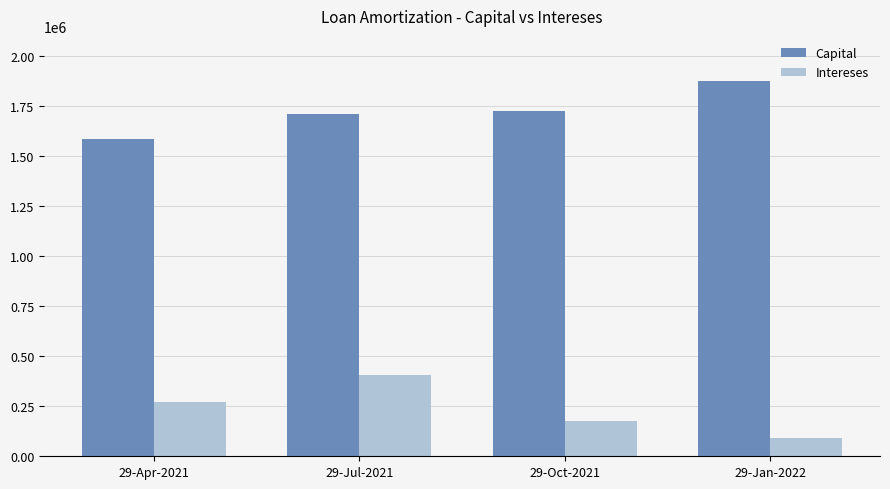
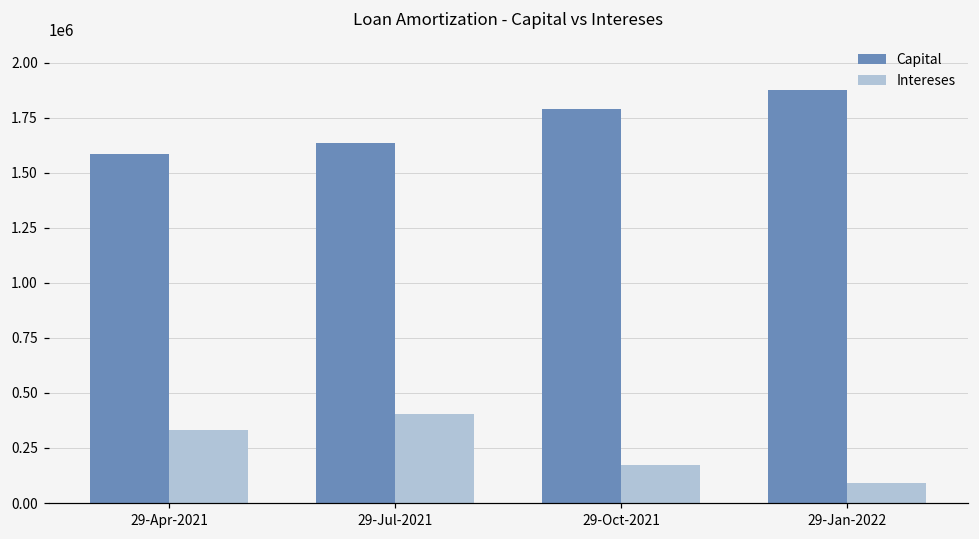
  {
    "Capital": {
      "29-Apr-2021": 1580000,
-     "29-Jul-2021": 1710000,
-     "29-Oct-2021": 1730000,
+     "29-Jul-2021": 1640000,
+     "29-Oct-2021": 1790000,
      "29-Jan-2022": 1870000
    },
    "Intereses": {
-     "29-Apr-2021": 270000,
+     "29-Apr-2021": 330000,
      "29-Jul-2021": 410000,
      "29-Oct-2021": 170000,
      "29-Jan-2022": 90000
    }
  }
